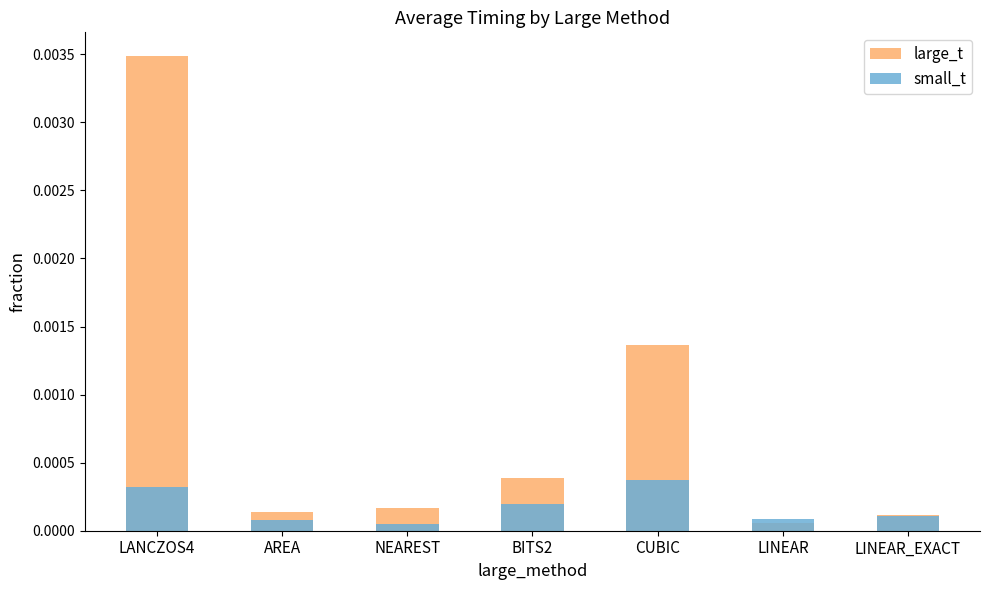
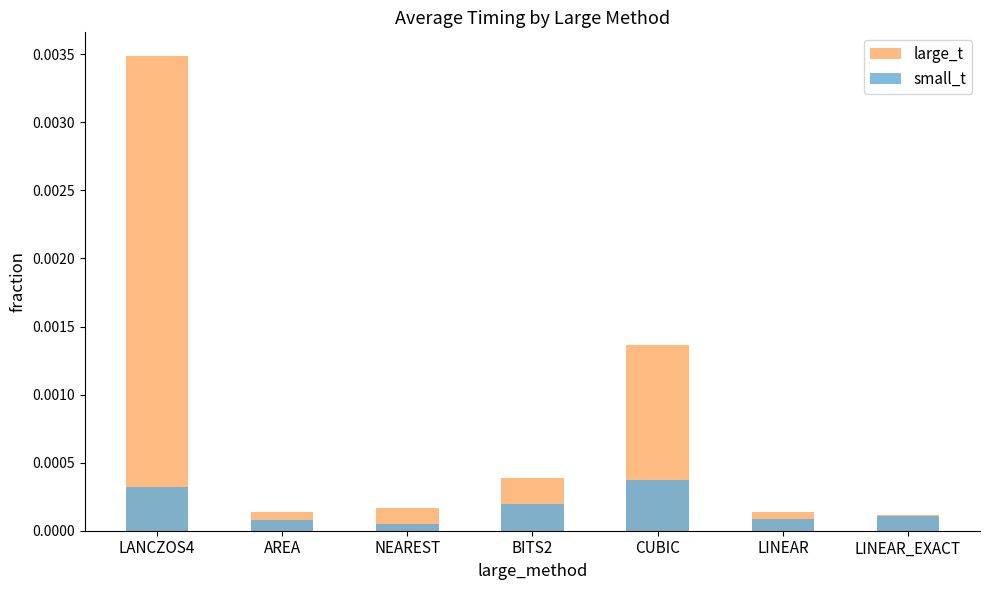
  {
    "large_t": {
      "LANCZOS4": 0.00349,
      "AREA": 0.00013,
      "NEAREST": 0.00017,
      "BITS2": 0.00039,
      "CUBIC": 0.00136,
-     "LINEAR": 0.00006,
+     "LINEAR": 0.00014,
      "LINEAR_EXACT": 0.00011
    },
    "small_t": {
      "LINEAR_EXACT": 0.00011
    }
  }
